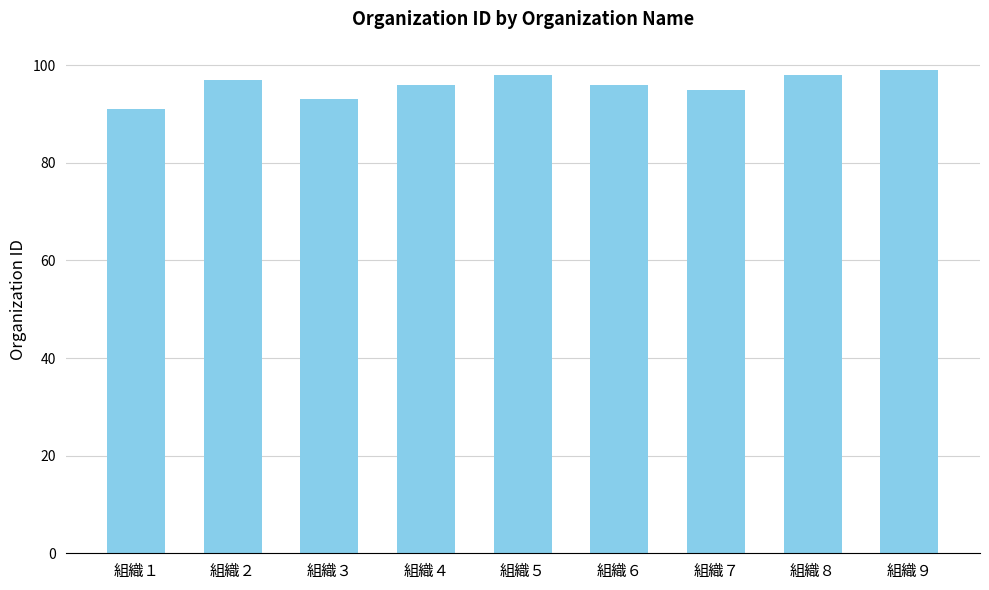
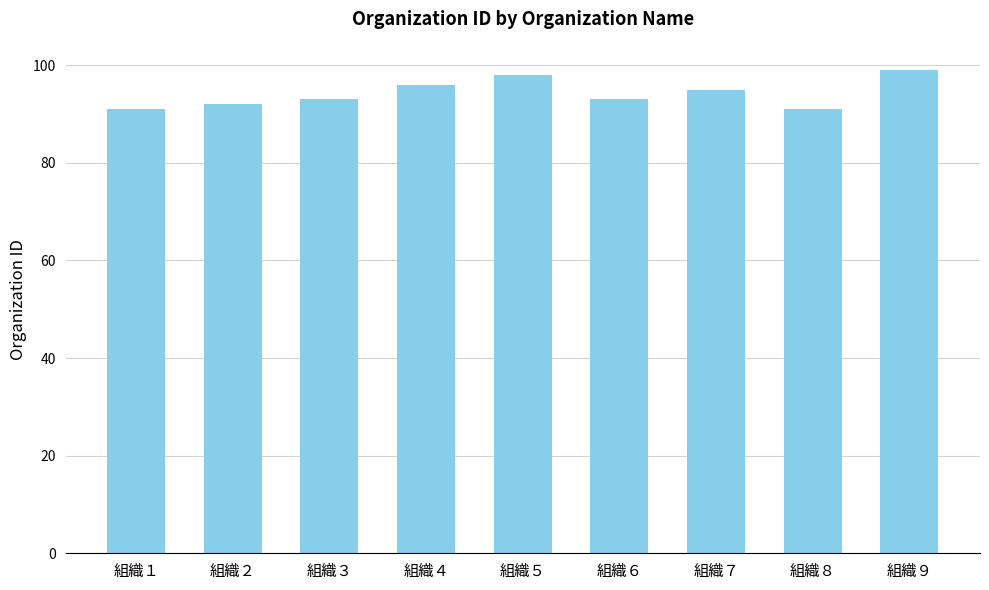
  {
    "組織１": 91,
-   "組織２": 97,
+   "組織２": 92,
    "組織３": 93,
    "組織４": 96,
    "組織５": 98,
-   "組織６": 96,
+   "組織６": 93,
    "組織７": 95,
-   "組織８": 98,
+   "組織８": 91,
    "組織９": 99
  }
